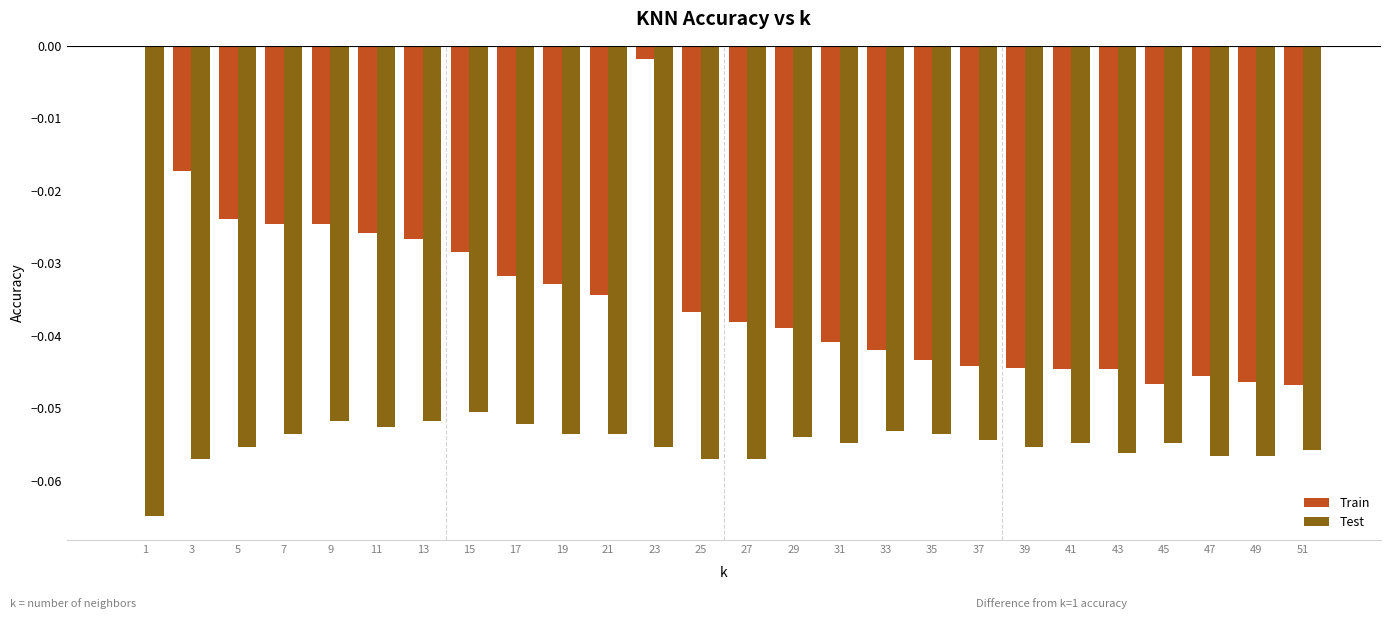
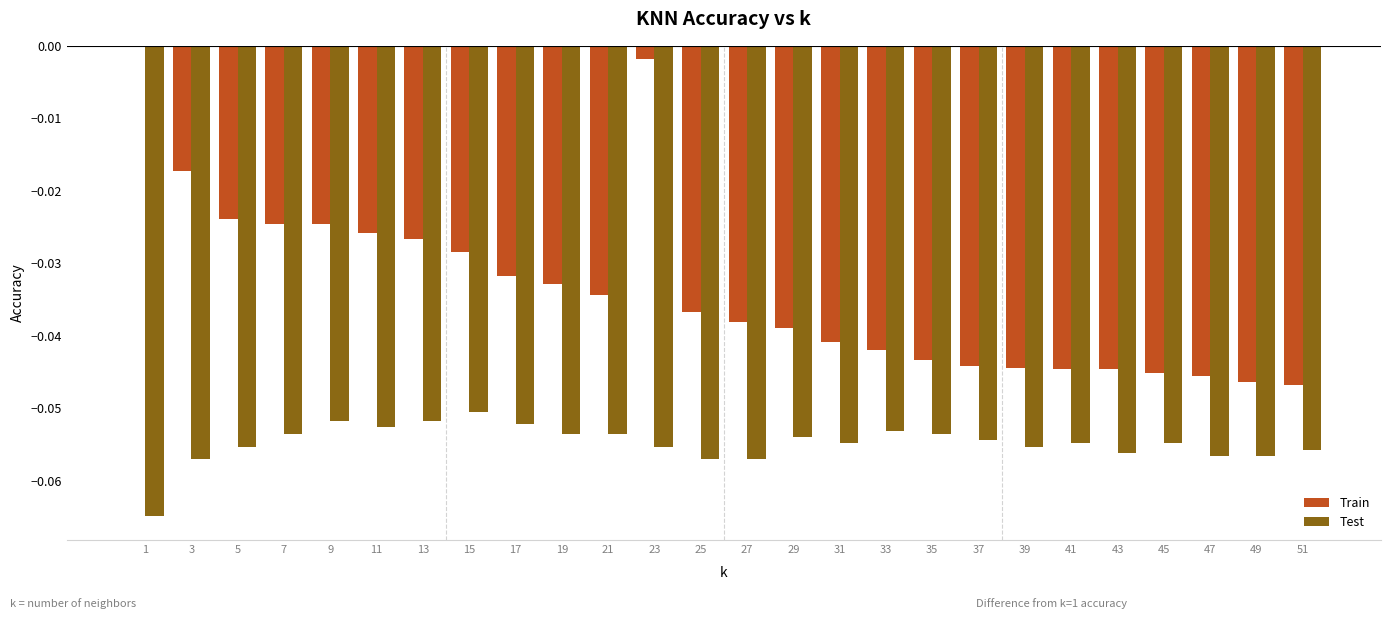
  {
    "Train": {
      "1": 0.000,
      "3": -0.017,
      "5": -0.024,
      "7": -0.025,
      "9": -0.025,
      "11": -0.026,
      "13": -0.027,
      "15": -0.028,
      "17": -0.032,
      "19": -0.033,
      "21": -0.034,
      "23": -0.002,
      "25": -0.037,
      "27": -0.038,
      "29": -0.039,
      "31": -0.041,
      "33": -0.042,
      "35": -0.043,
      "37": -0.044,
      "39": -0.044,
      "41": -0.045,
      "43": -0.045,
-     "45": -0.047,
+     "45": -0.045,
      "47": -0.046,
      "49": -0.046,
      "51": -0.047
    },
    "Test": {
      "1": -0.065,
      "3": -0.057,
      "5": -0.055,
      "7": -0.054,
      "9": -0.052,
      "11": -0.053,
      "13": -0.052,
      "15": -0.050,
      "17": -0.052,
      "19": -0.054,
      "21": -0.054,
      "23": -0.055,
      "25": -0.057,
      "27": -0.057,
      "29": -0.054,
      "31": -0.055,
      "33": -0.053,
      "35": -0.054,
      "37": -0.054,
      "39": -0.055,
      "41": -0.055,
      "43": -0.056,
      "45": -0.055,
      "47": -0.057,
      "49": -0.057,
      "51": -0.056
    }
  }
